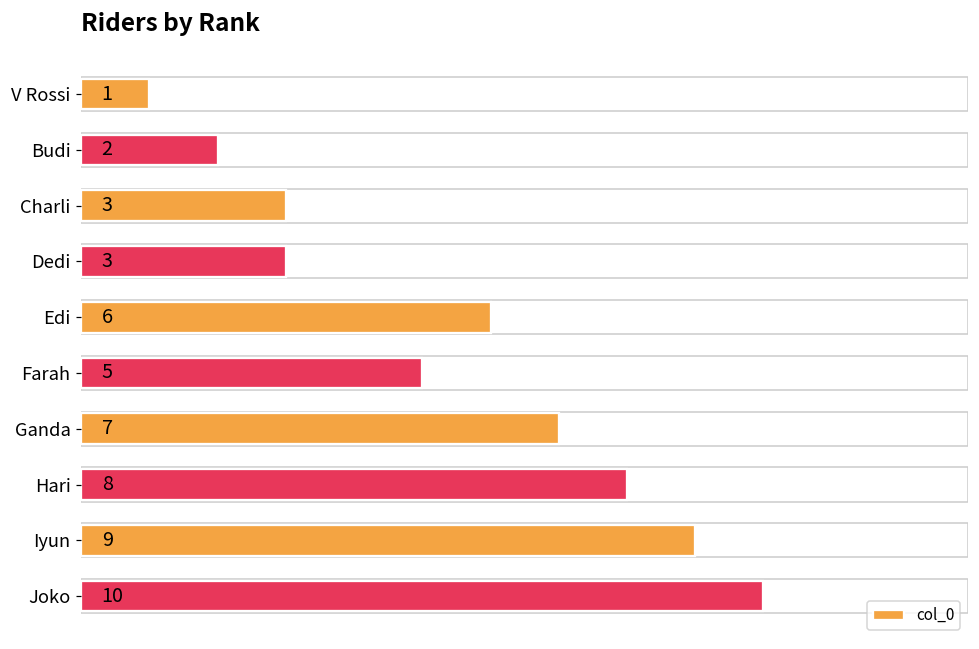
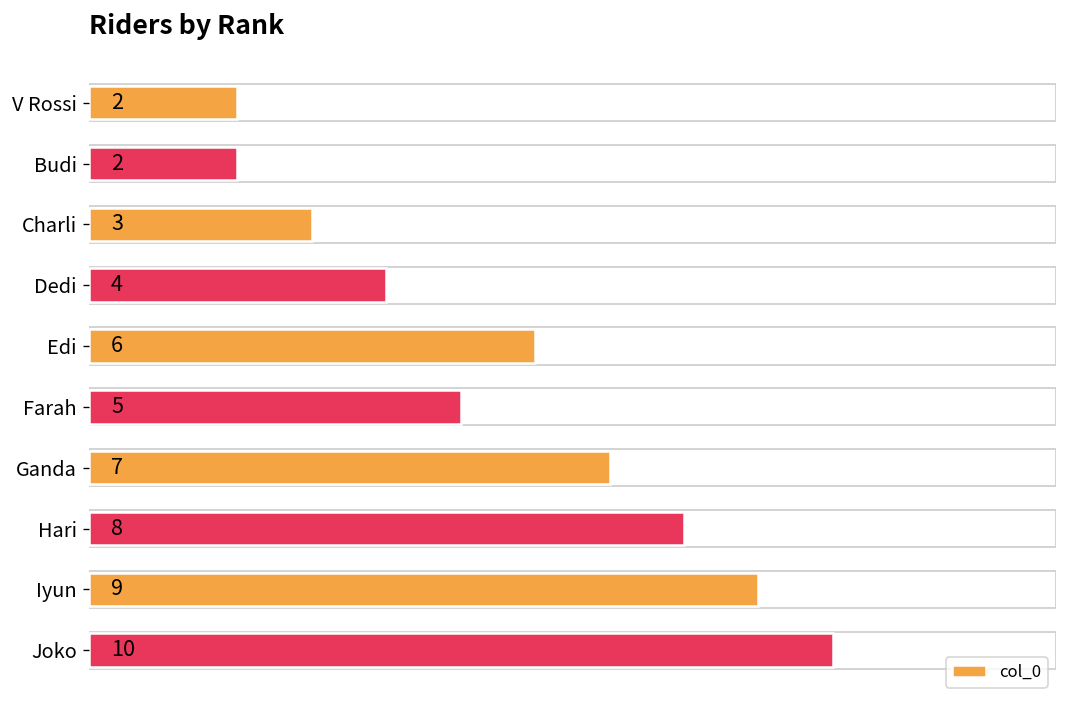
  {
-   "V Rossi": 1,
+   "V Rossi": 2,
    "Budi": 2,
    "Charli": 3,
-   "Dedi": 3,
+   "Dedi": 4,
    "Edi": 6,
    "Farah": 5,
    "Ganda": 7,
    "Hari": 8,
    "Iyun": 9,
    "Joko": 10
  }
